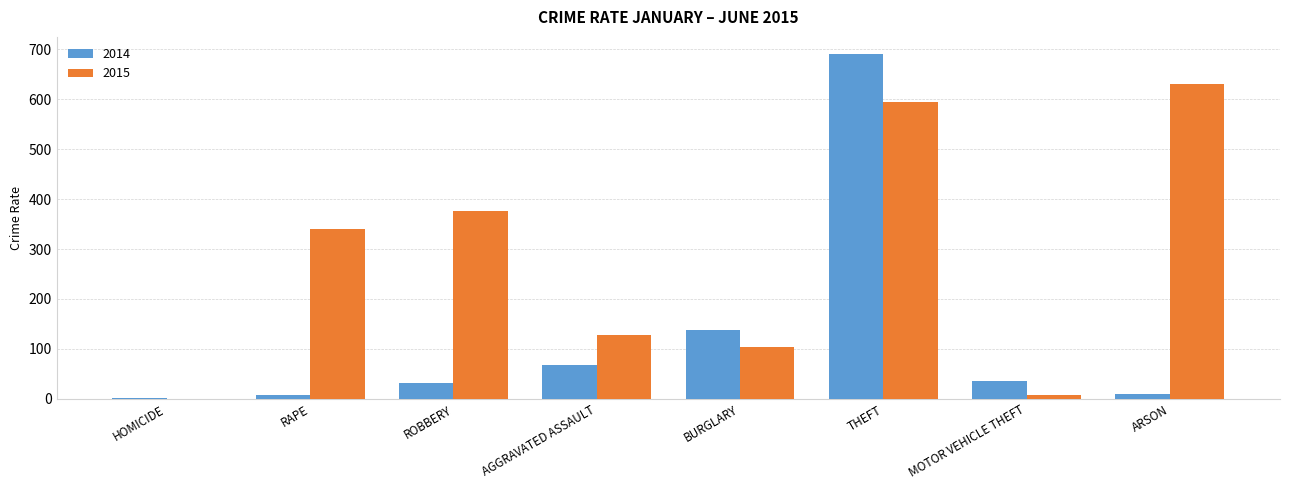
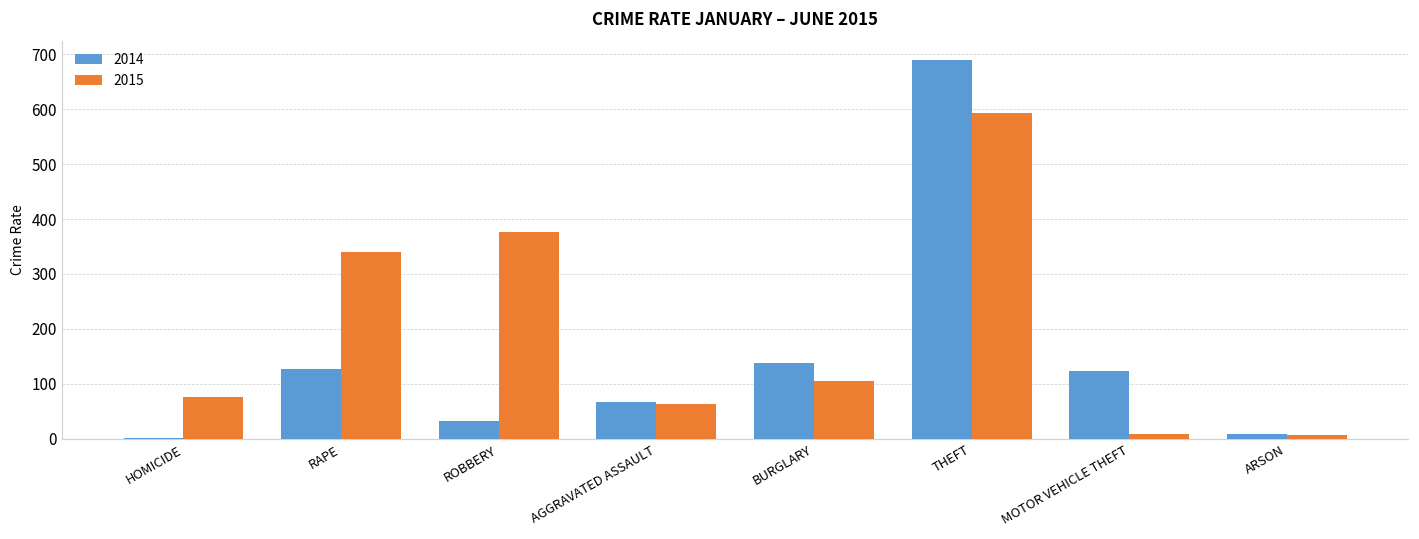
  {
    "2014": {
-     "RAPE": 10,
+     "RAPE": 130,
      "ROBBERY": 30,
      "AGGRAVATED ASSAULT": 70,
      "BURGLARY": 140,
      "THEFT": 690,
-     "MOTOR VEHICLE THEFT": 30,
+     "MOTOR VEHICLE THEFT": 120,
      "ARSON": 10
    },
    "2015": {
-     "HOMICIDE": 0,
+     "HOMICIDE": 80,
      "RAPE": 340,
      "ROBBERY": 380,
-     "AGGRAVATED ASSAULT": 130,
+     "AGGRAVATED ASSAULT": 60,
      "BURGLARY": 100,
      "THEFT": 590,
      "MOTOR VEHICLE THEFT": 10,
-     "ARSON": 630
+     "ARSON": 10
    }
  }
